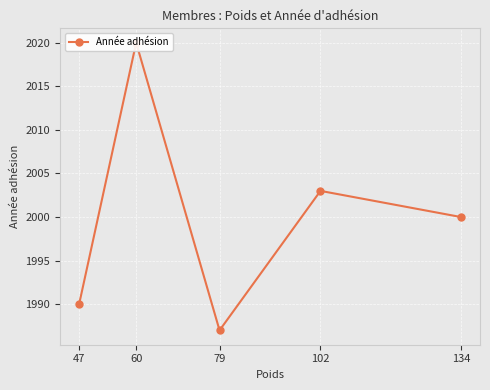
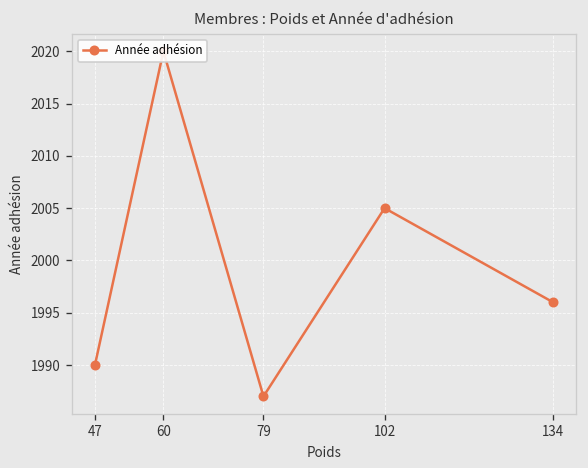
  {
    "47": 1990,
    "79": 1987,
-   "102": 2003,
-   "134": 2000
+   "102": 2005,
+   "134": 1996
  }
